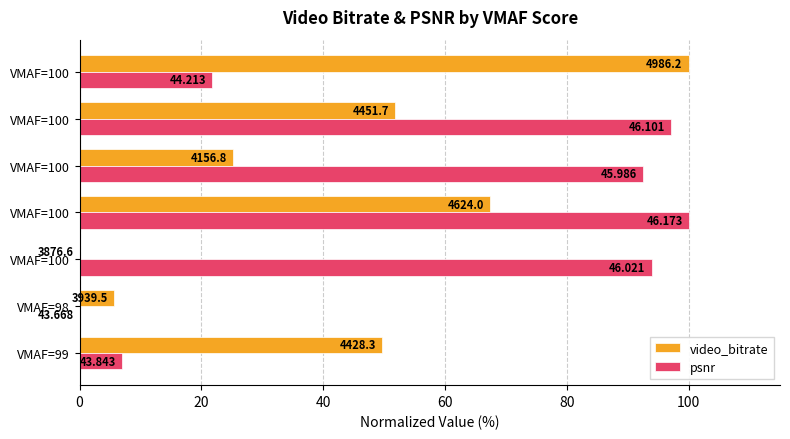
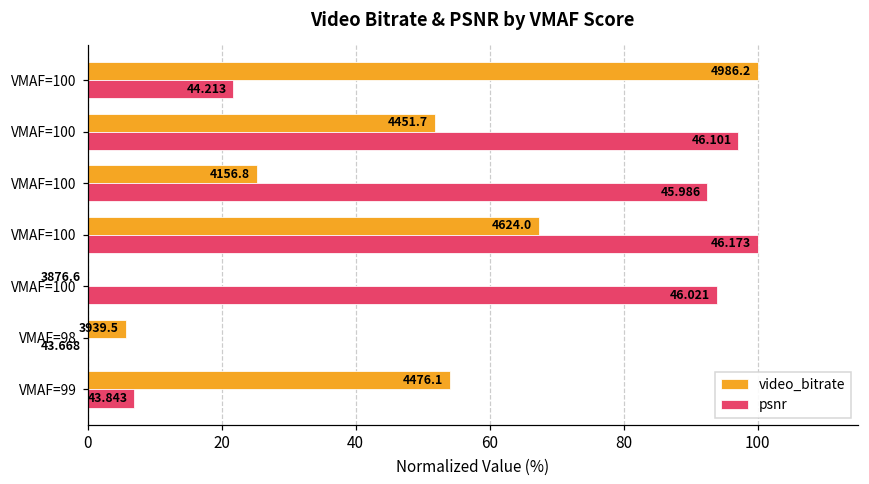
  {
    "video_bitrate": {
-     "VMAF=99": 4428.3
+     "VMAF=99": 4476.1
    }
  }
